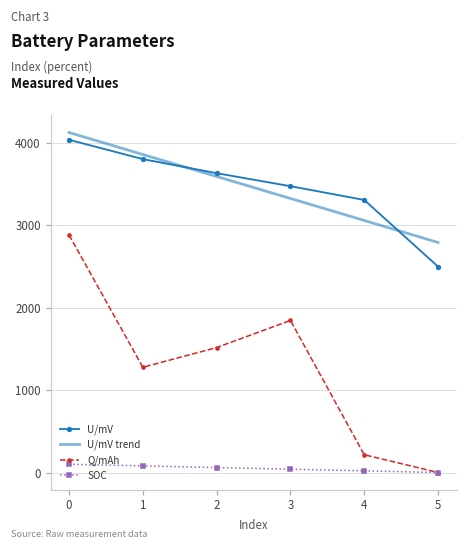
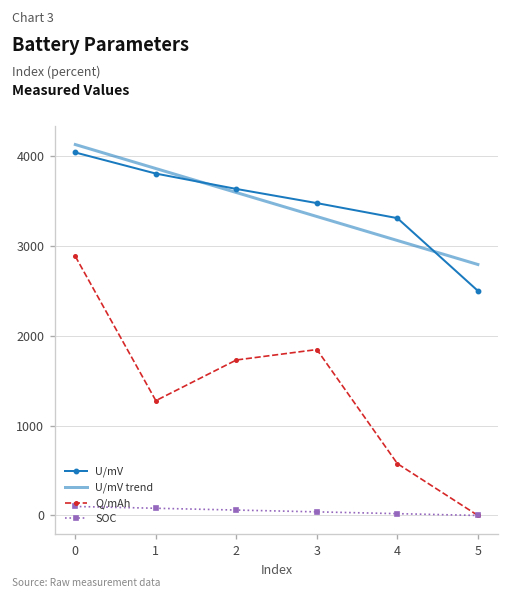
  {
    "Q/mAh": {
      "0": 2900,
      "1": 1300,
-     "2": 1500,
+     "2": 1700,
      "3": 1800,
-     "4": 200
+     "4": 600
    },
    "SOC": {
      "0": 100,
      "1": 100,
      "2": 100,
      "3": 0,
      "4": 0
    }
  }
